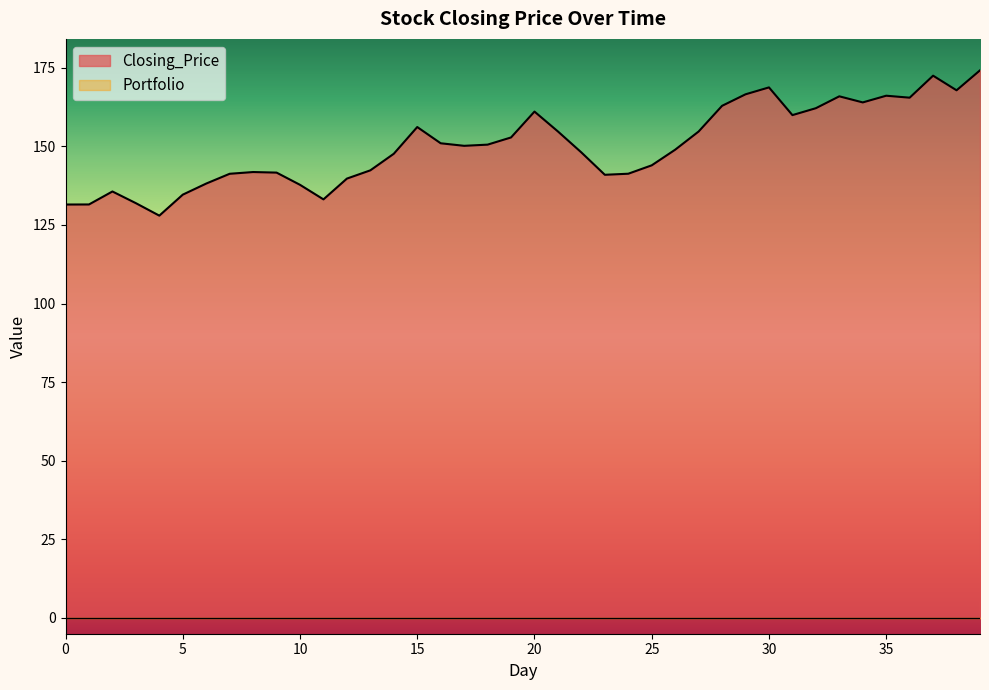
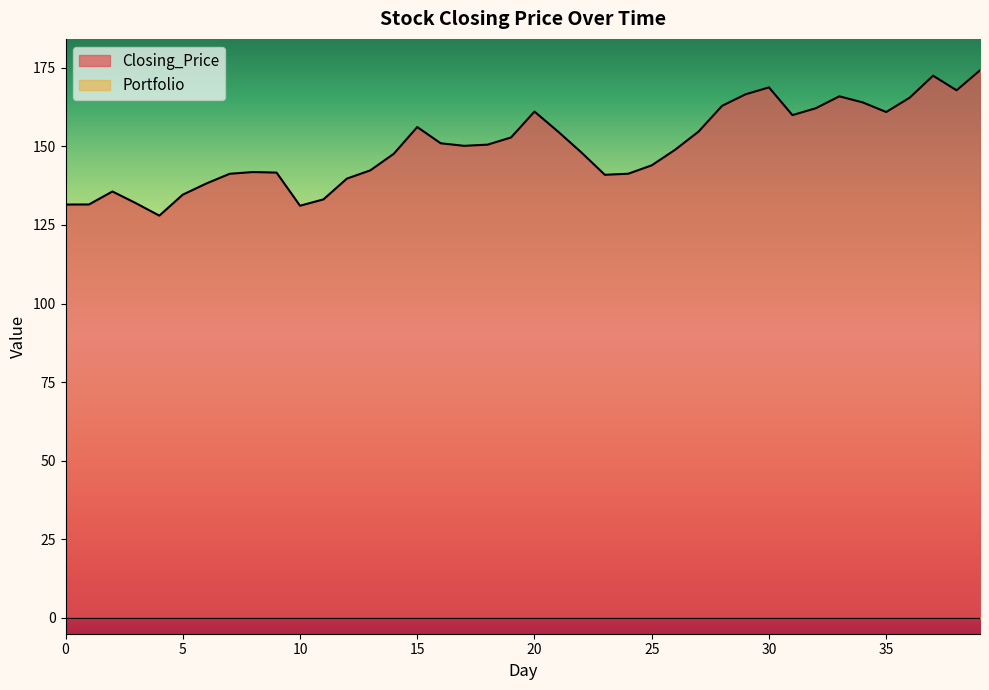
  {
    "Closing_Price": {
      "0": 131,
      "5": 135,
-     "10": 138,
+     "10": 131,
      "15": 156,
      "20": 161,
      "25": 144,
      "30": 169,
-     "35": 166
+     "35": 161
    },
    "Portfolio": {
      "0": 0,
      "5": 0,
      "10": 0,
      "15": 0,
      "20": 0,
      "25": 0,
      "30": 0,
      "35": 0
    }
  }
